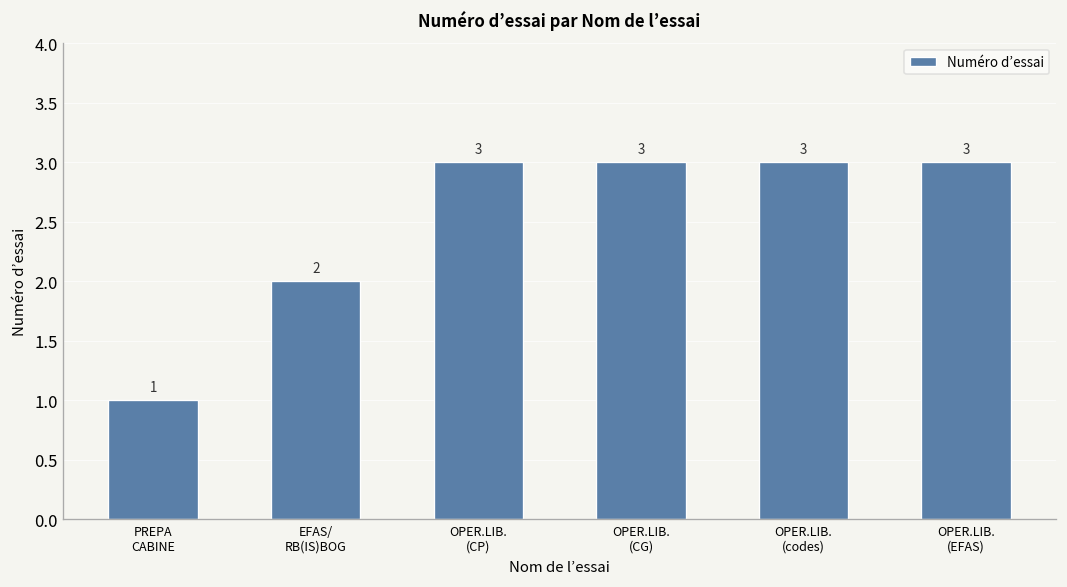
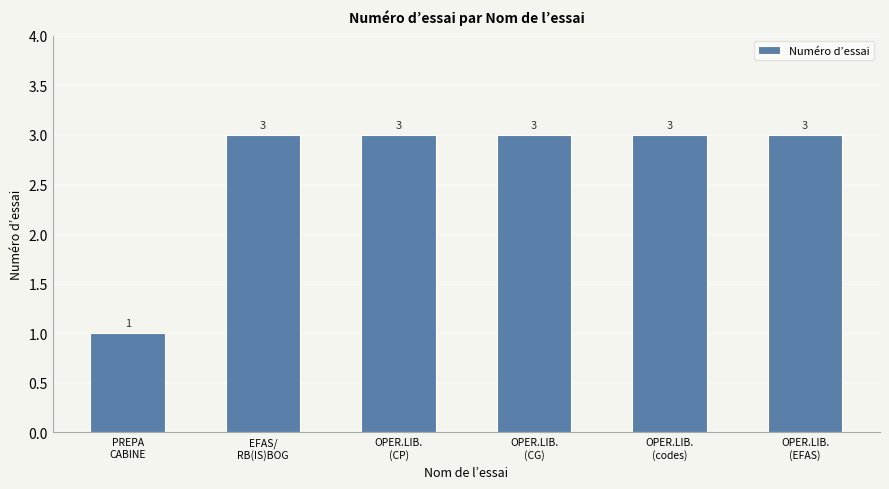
  {
    "PREPA CABINE": 1,
-   "EFAS/ RB(IS)BOG": 2,
+   "EFAS/ RB(IS)BOG": 3,
    "OPER.LIB. (CP)": 3,
    "OPER.LIB. (CG)": 3,
    "OPER.LIB. (codes)": 3,
    "OPER.LIB. (EFAS)": 3
  }
